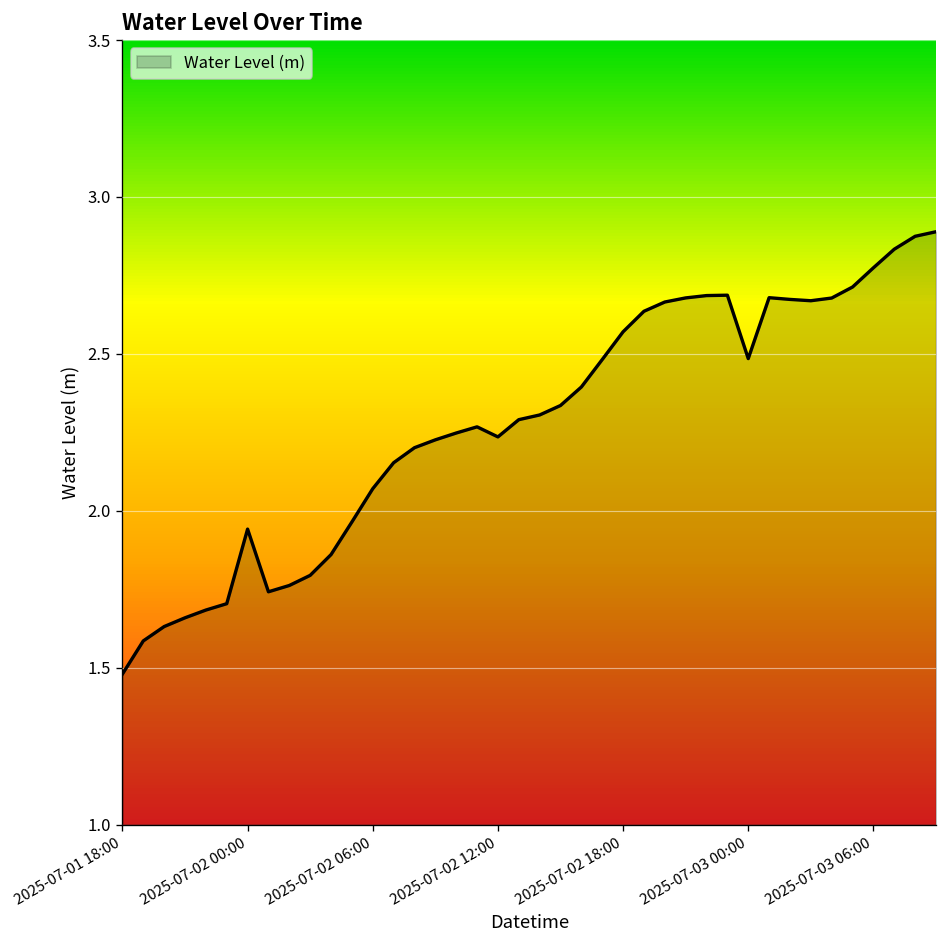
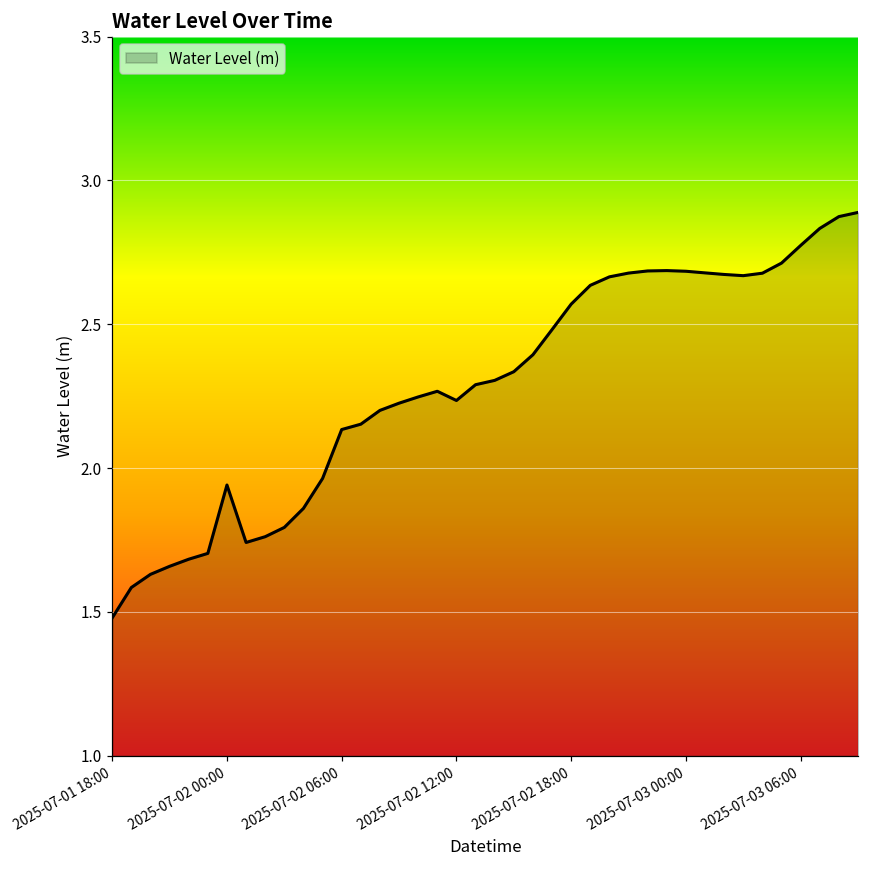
  {
    "2025-07-01 18:00": 1.48,
    "2025-07-02 00:00": 1.94,
-   "2025-07-02 06:00": 2.07,
+   "2025-07-02 06:00": 2.13,
    "2025-07-02 12:00": 2.24,
    "2025-07-02 18:00": 2.57,
-   "2025-07-03 00:00": 2.48,
+   "2025-07-03 00:00": 2.68,
    "2025-07-03 06:00": 2.77
  }
